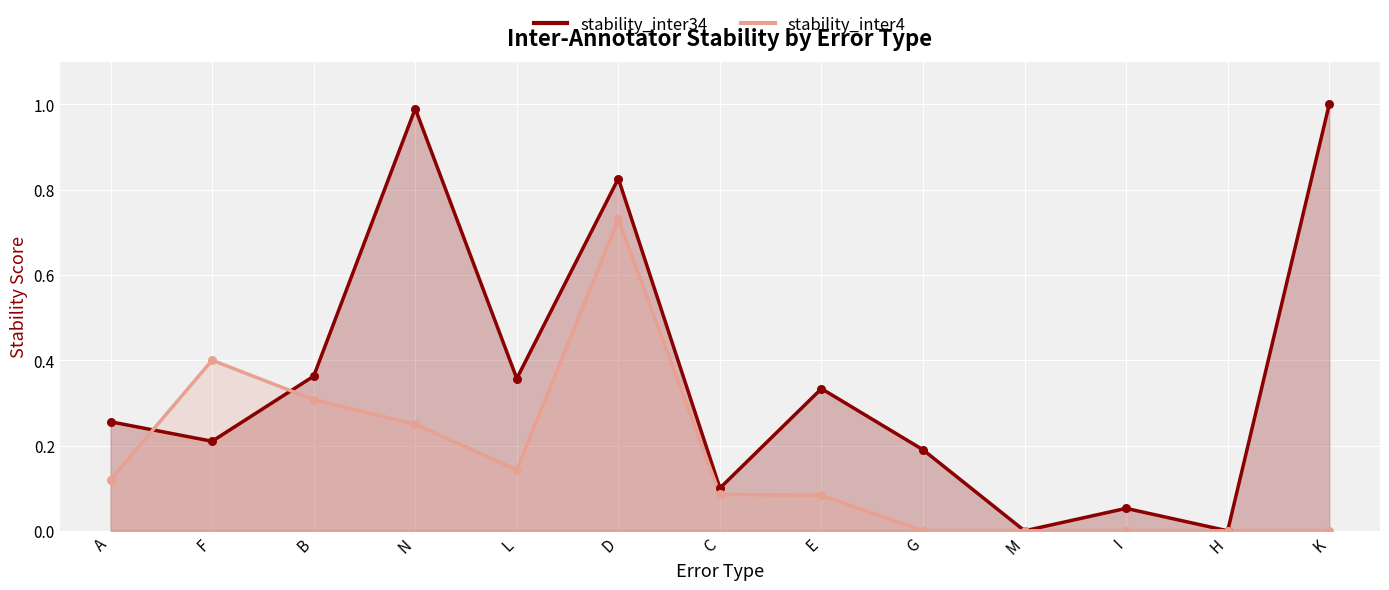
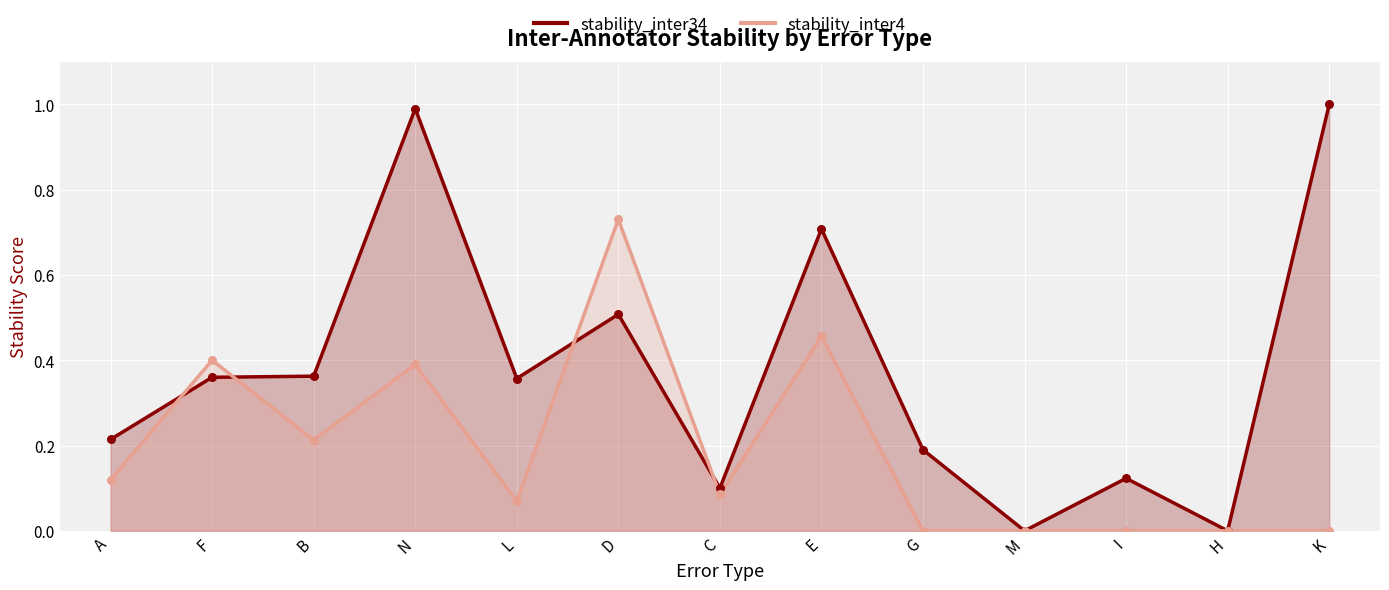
  {
    "stability_inter34": {
-     "A": 0.26,
-     "F": 0.21,
+     "A": 0.21,
+     "F": 0.36,
      "B": 0.36,
      "N": 0.99,
      "L": 0.36,
-     "D": 0.83,
+     "D": 0.51,
      "C": 0.10,
-     "E": 0.33,
+     "E": 0.71,
      "G": 0.19,
-     "I": 0.05,
+     "I": 0.12,
      "K": 1.00
    },
    "stability_inter4": {
      "A": 0.12,
      "F": 0.40,
-     "B": 0.31,
-     "N": 0.25,
-     "L": 0.14,
+     "B": 0.21,
+     "N": 0.39,
+     "L": 0.07,
      "D": 0.73,
      "C": 0.09,
-     "E": 0.08,
+     "E": 0.46,
      "G": 0.00,
      "I": 0.00,
      "K": 0.00
    }
  }
